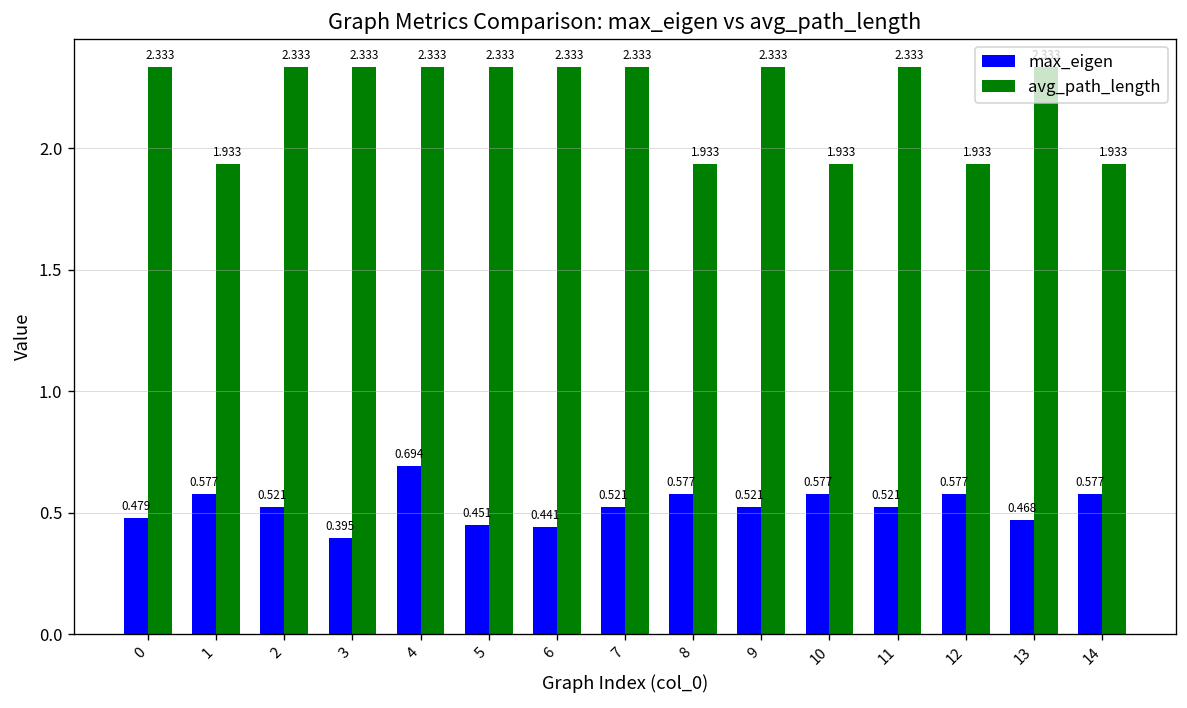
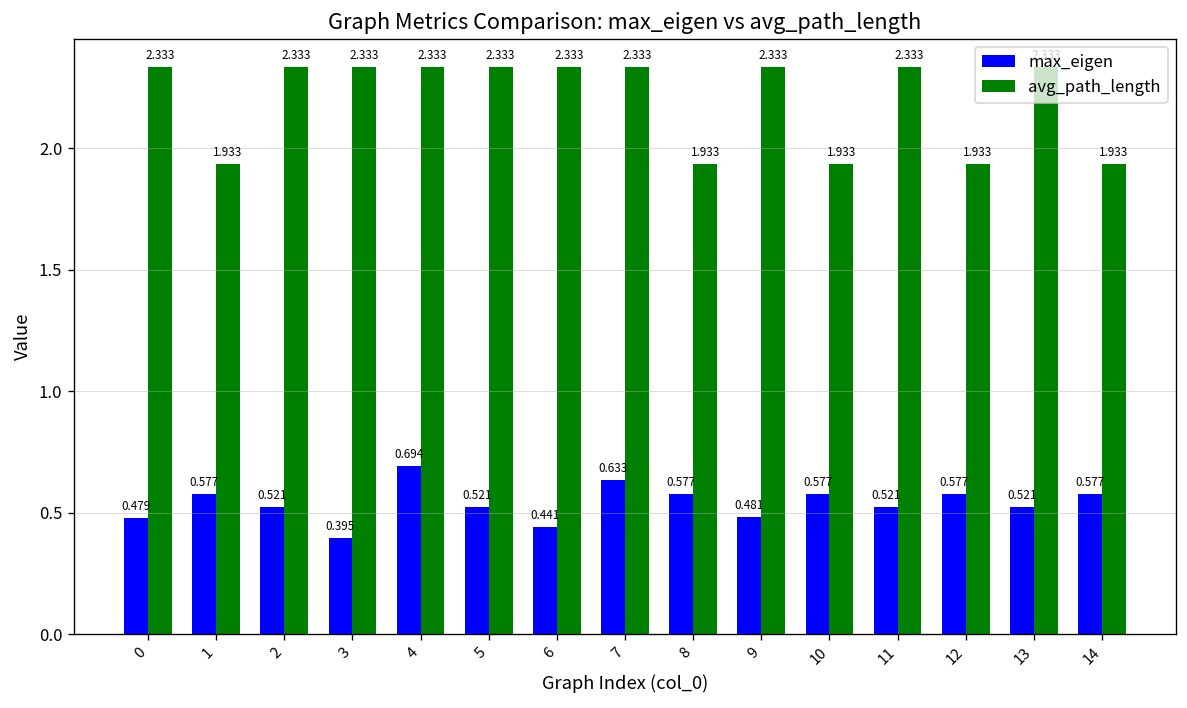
  {
    "max_eigen": {
      "0": 0.479,
      "1": 0.577,
      "2": 0.521,
      "3": 0.395,
      "4": 0.694,
-     "5": 0.451,
+     "5": 0.521,
      "6": 0.441,
-     "7": 0.521,
+     "7": 0.633,
      "8": 0.577,
-     "9": 0.521,
+     "9": 0.481,
      "10": 0.577,
      "11": 0.521,
      "12": 0.577,
-     "13": 0.468,
+     "13": 0.521,
      "14": 0.577
    },
    "avg_path_length": {
      "0": 2.333,
      "1": 1.933,
      "2": 2.333,
      "3": 2.333,
      "4": 2.333,
      "5": 2.333,
      "6": 2.333,
      "7": 2.333,
      "8": 1.933,
      "9": 2.333,
      "10": 1.933,
      "11": 2.333,
      "12": 1.933,
      "14": 1.933
    }
  }
